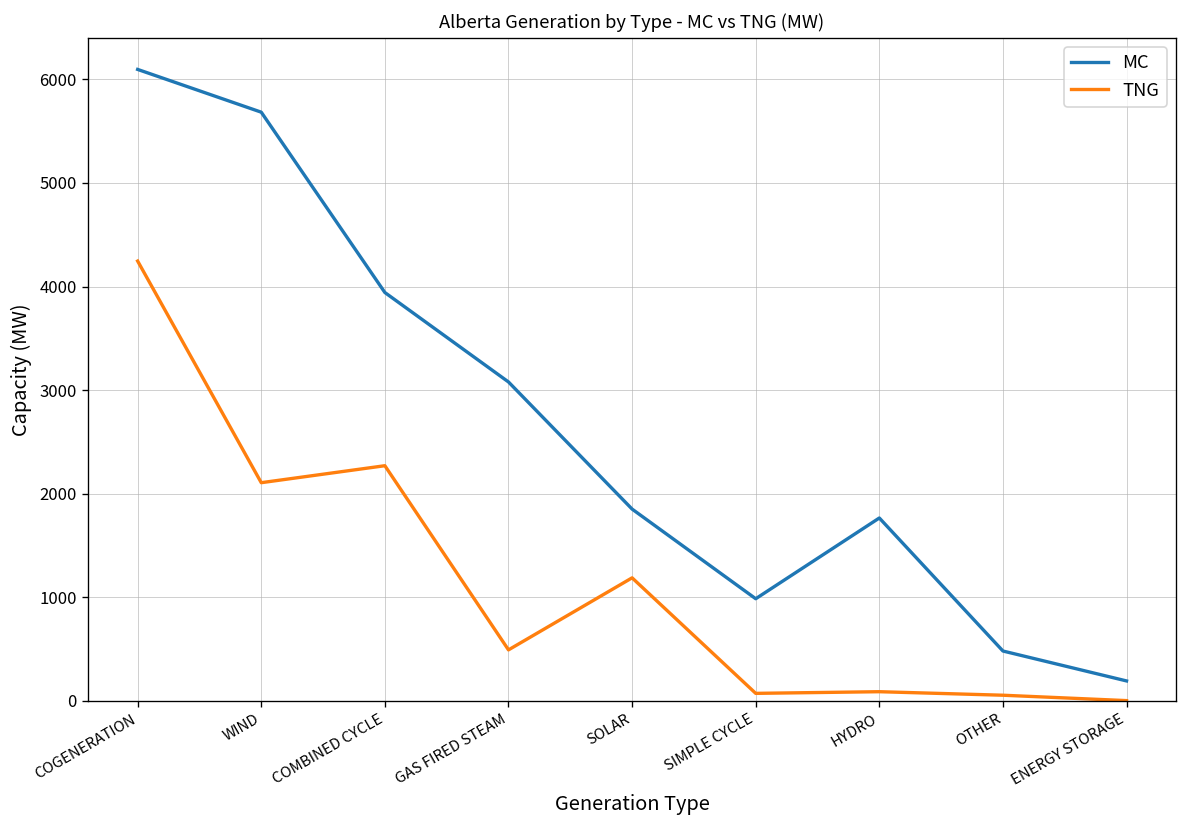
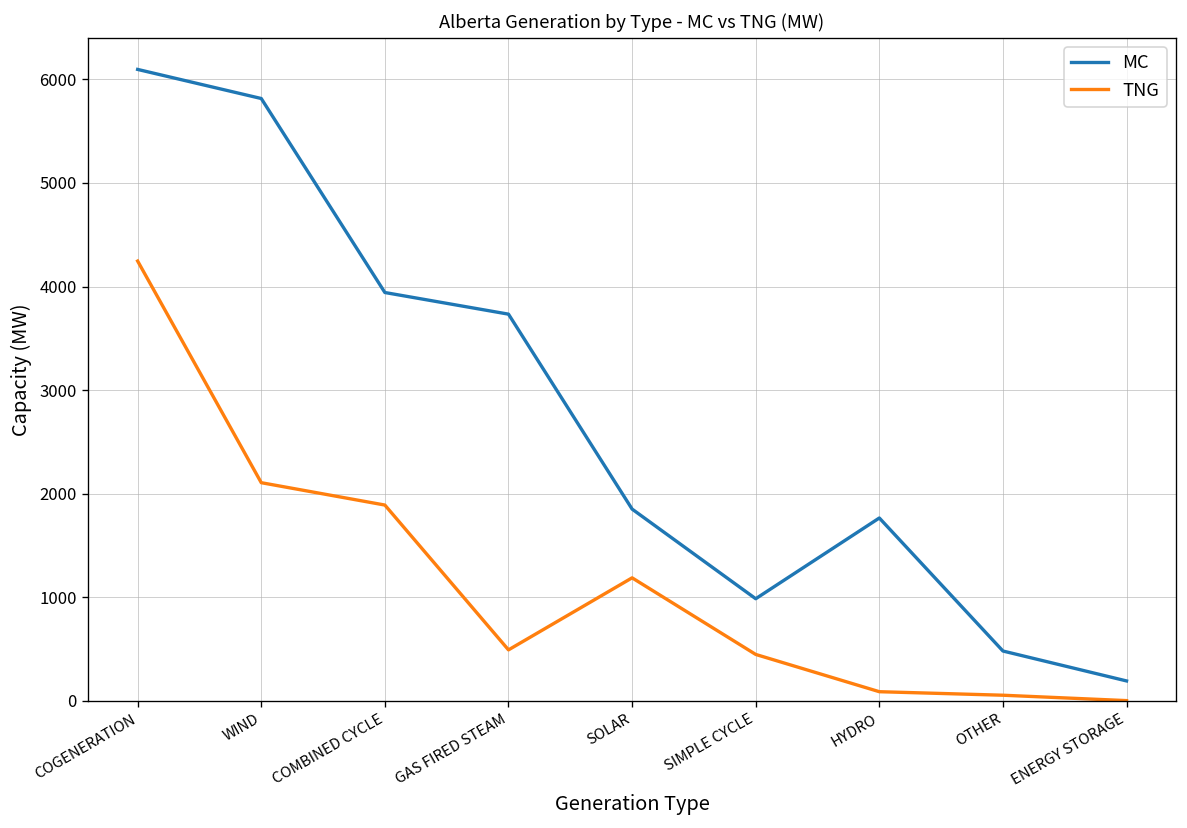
  {
    "MC": {
      "COGENERATION": 6100,
-     "WIND": 5700,
+     "WIND": 5800,
      "COMBINED CYCLE": 3900,
-     "GAS FIRED STEAM": 3100,
+     "GAS FIRED STEAM": 3700,
      "SOLAR": 1900,
      "SIMPLE CYCLE": 1000,
      "HYDRO": 1800,
      "OTHER": 500,
      "ENERGY STORAGE": 200
    },
    "TNG": {
      "COGENERATION": 4200,
      "WIND": 2100,
-     "COMBINED CYCLE": 2300,
+     "COMBINED CYCLE": 1900,
      "GAS FIRED STEAM": 500,
      "SOLAR": 1200,
-     "SIMPLE CYCLE": 100,
+     "SIMPLE CYCLE": 400,
      "HYDRO": 100,
      "OTHER": 100,
      "ENERGY STORAGE": 0
    }
  }
